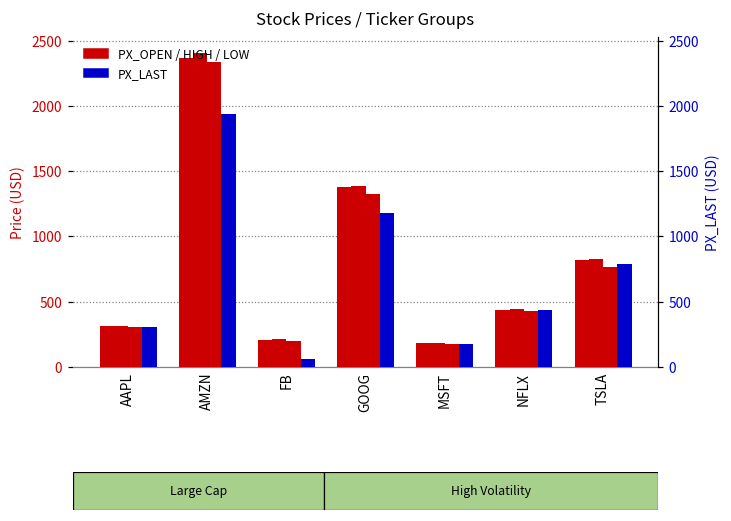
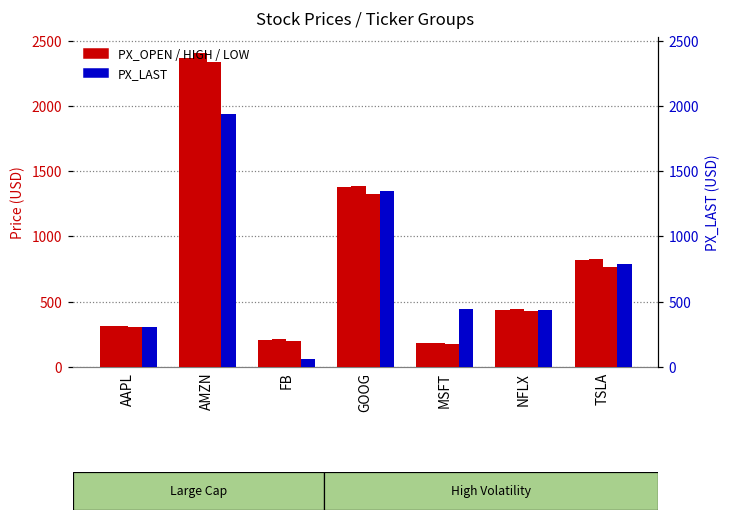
  {
    "PX_LAST": {
      "AAPL": 310,
      "AMZN": 1940,
      "FB": 60,
-     "GOOG": 1180,
-     "MSFT": 180,
+     "GOOG": 1350,
+     "MSFT": 440,
      "NFLX": 440,
      "TSLA": 790
    }
  }
